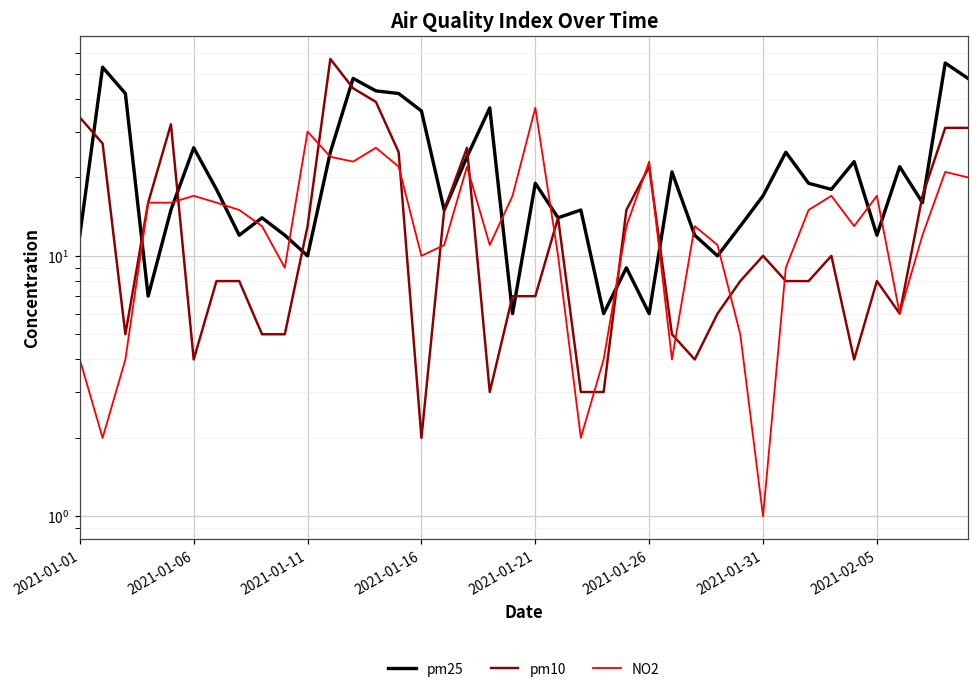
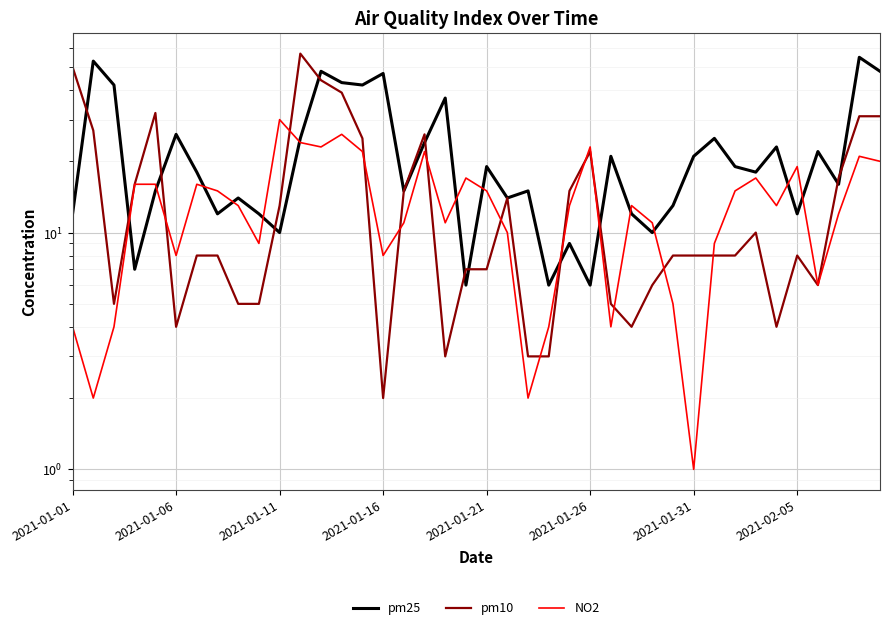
  {
    "pm25": {
      "2021-01-01": 12,
      "2021-01-06": 26,
      "2021-01-11": 10,
-     "2021-01-16": 36,
+     "2021-01-16": 47,
      "2021-01-21": 19,
      "2021-01-26": 6,
-     "2021-01-31": 17,
+     "2021-01-31": 21,
      "2021-02-05": 12
    },
    "pm10": {
-     "2021-01-01": 34,
+     "2021-01-01": 50,
      "2021-01-06": 4,
      "2021-01-11": 13,
      "2021-01-16": 2,
      "2021-01-21": 7,
      "2021-01-26": 22,
-     "2021-01-31": 10,
+     "2021-01-31": 8,
      "2021-02-05": 8
    },
    "NO2": {
      "2021-01-01": 4,
-     "2021-01-06": 17,
+     "2021-01-06": 8,
      "2021-01-11": 30,
-     "2021-01-16": 10,
-     "2021-01-21": 37,
+     "2021-01-16": 8,
+     "2021-01-21": 15,
      "2021-01-26": 23,
      "2021-01-31": 1,
-     "2021-02-05": 17
+     "2021-02-05": 19
    }
  }
